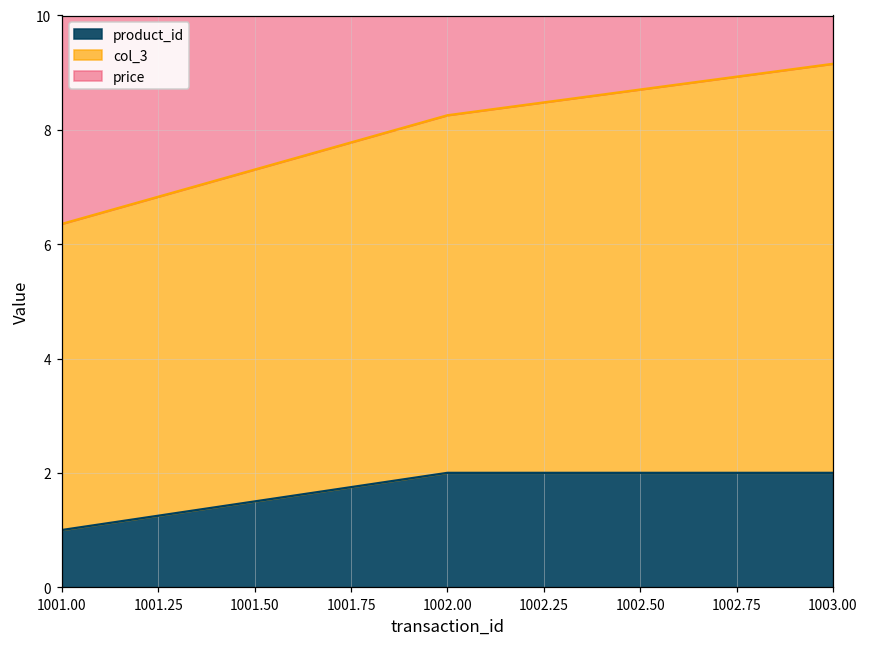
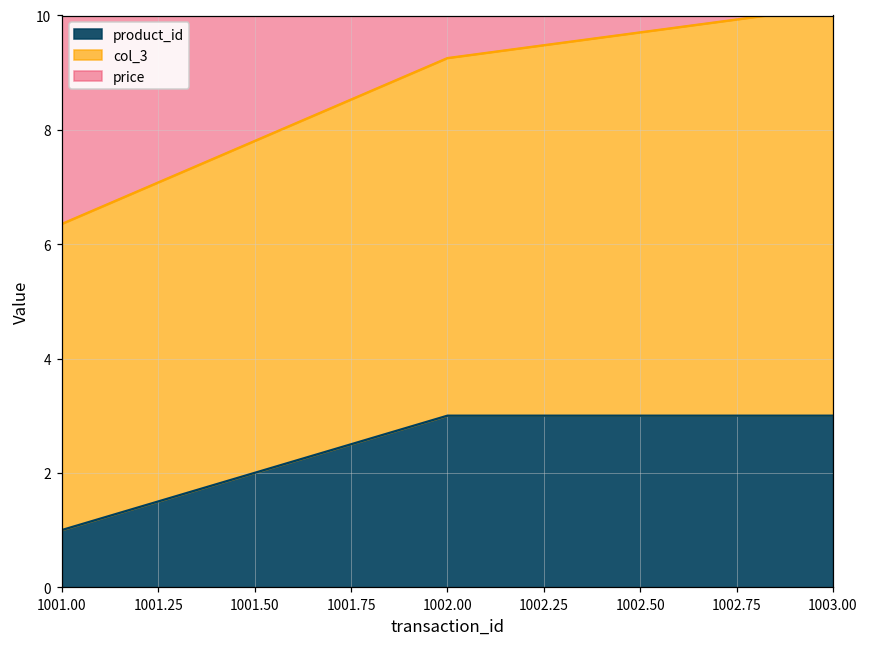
  {
    "product_id": {
      "1001.00": 1,
-     "1002.00": 2,
-     "1003.00": 2
+     "1002.00": 3,
+     "1003.00": 3
    },
    "col_3": {
      "1001.00": 5.4,
      "1002.00": 6.3
    }
  }
